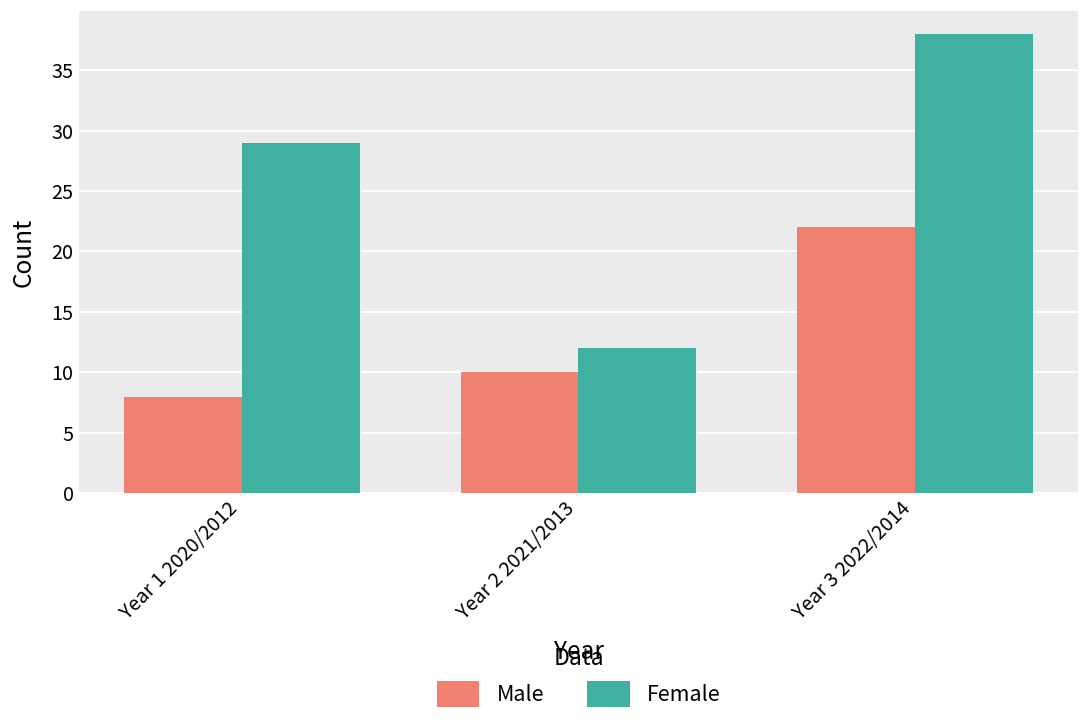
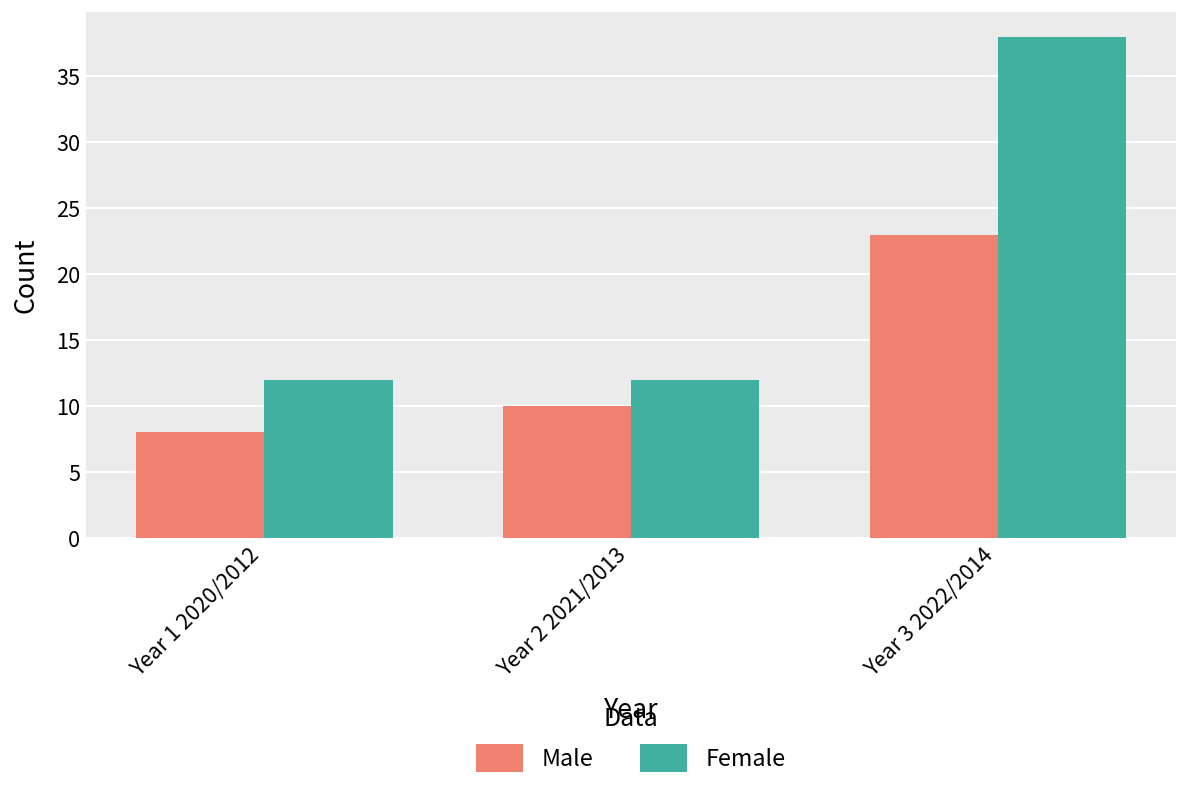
  {
    "Male": {
      "Year 1 2020/2012": 8,
      "Year 2 2021/2013": 10,
-     "Year 3 2022/2014": 22
+     "Year 3 2022/2014": 23
    },
    "Female": {
-     "Year 1 2020/2012": 29,
+     "Year 1 2020/2012": 12,
      "Year 2 2021/2013": 12,
      "Year 3 2022/2014": 38
    }
  }
